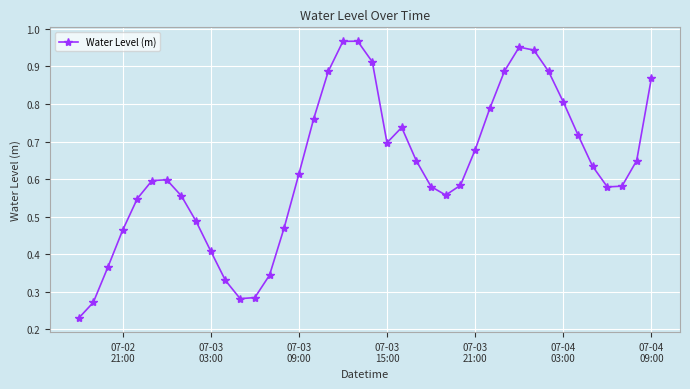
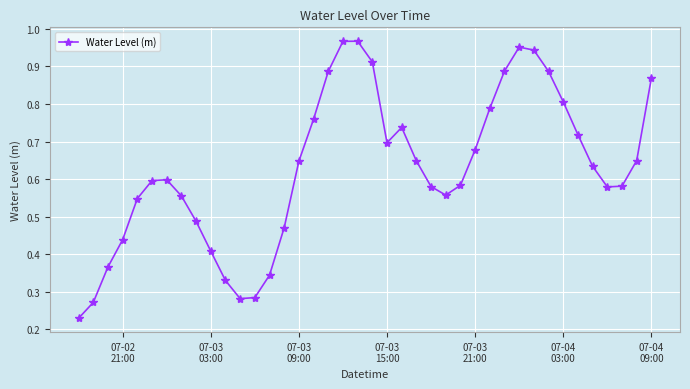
  {
-   "07-02 21:00": 0.46,
+   "07-02 21:00": 0.44,
    "07-03 03:00": 0.41,
-   "07-03 09:00": 0.61,
+   "07-03 09:00": 0.65,
    "07-03 15:00": 0.70,
    "07-03 21:00": 0.68,
    "07-04 03:00": 0.81,
    "07-04 09:00": 0.87
  }
